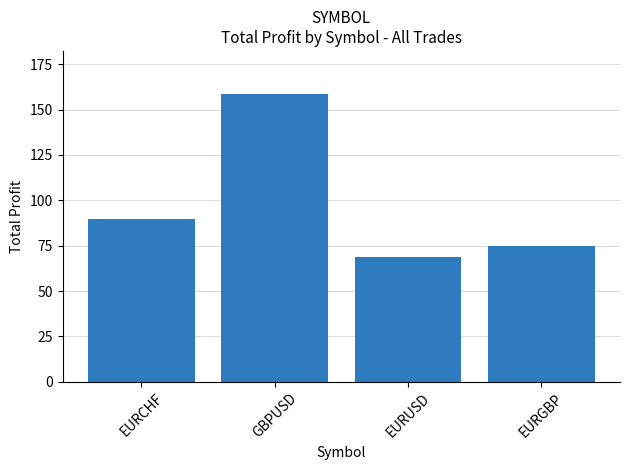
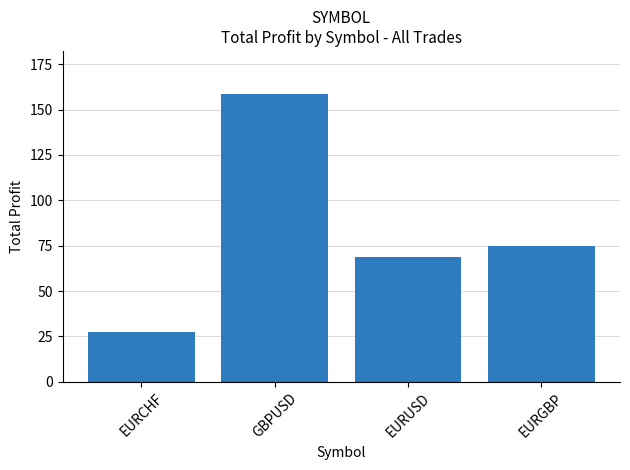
  {
-   "EURCHF": 90,
+   "EURCHF": 27,
    "GBPUSD": 159,
    "EURUSD": 69,
    "EURGBP": 75
  }
